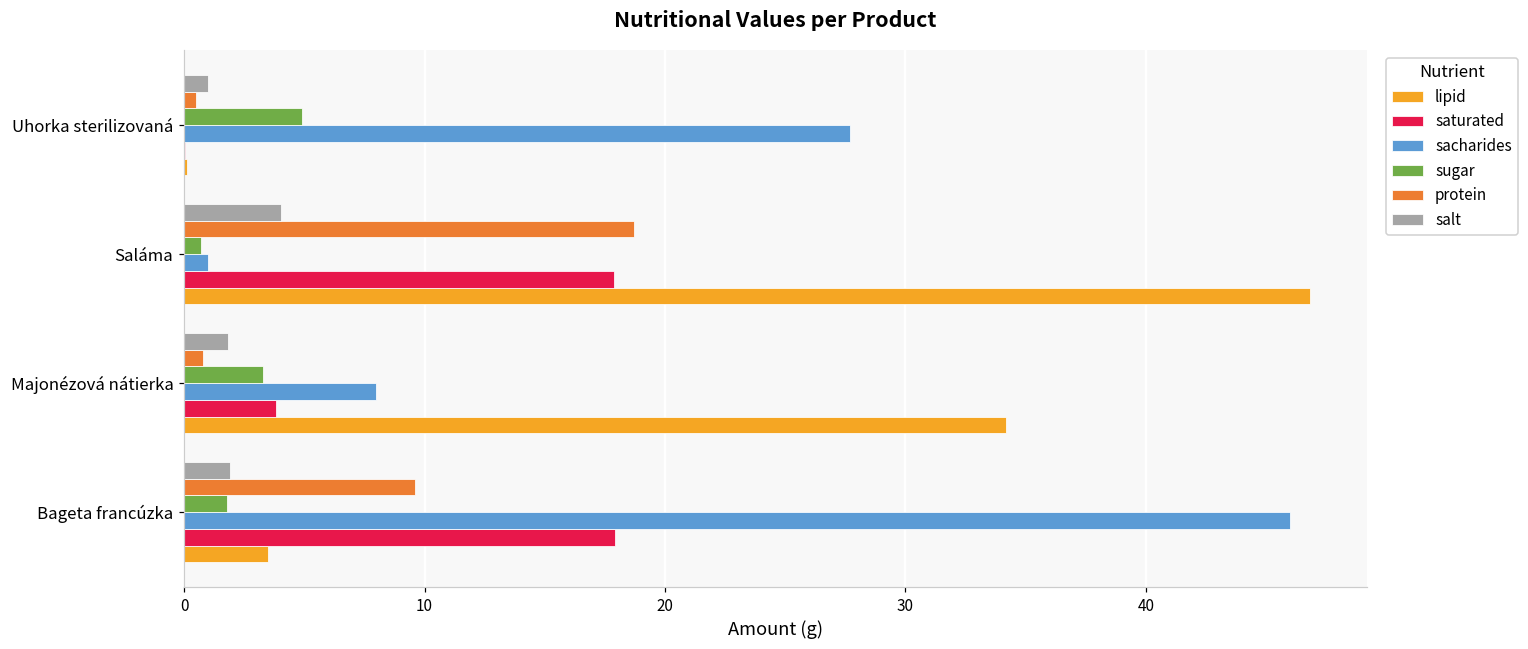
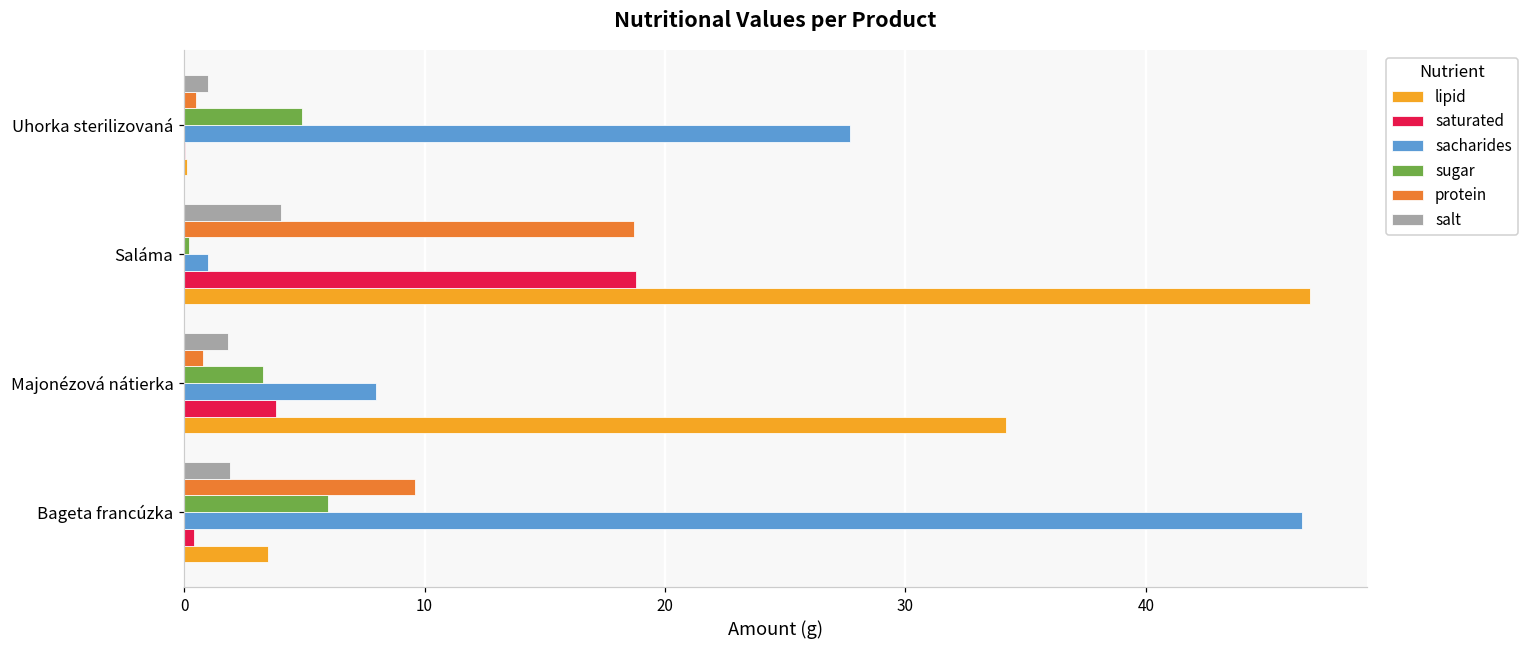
  {
    "saturated": {
-     "Saláma": 17.9,
+     "Saláma": 18.8,
      "Majonézová nátierka": 3.8,
-     "Bageta francúzka": 17.9
+     "Bageta francúzka": 0.4
    },
    "sacharides": {
      "Uhorka sterilizovaná": 27.7,
      "Saláma": 1.0,
      "Majonézová nátierka": 8.0,
-     "Bageta francúzka": 46.0
+     "Bageta francúzka": 46.5
    },
    "sugar": {
      "Uhorka sterilizovaná": 4.9,
-     "Saláma": 0.7,
+     "Saláma": 0.2,
      "Majonézová nátierka": 3.3,
-     "Bageta francúzka": 1.8
+     "Bageta francúzka": 6.0
    },
    "salt": {
      "Uhorka sterilizovaná": 1.0,
      "Saláma": 4.0,
      "Majonézová nátierka": 1.8,
      "Bageta francúzka": 1.9
    }
  }
